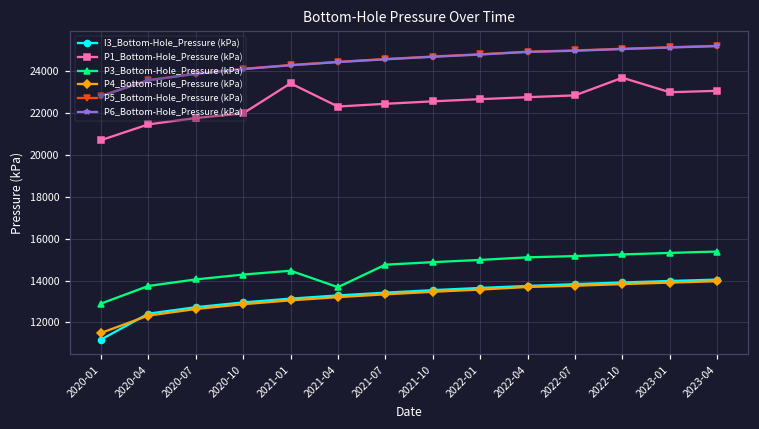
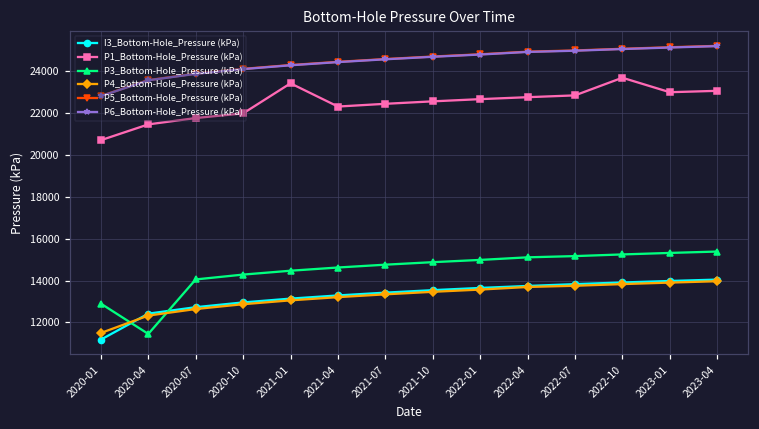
  {
    "I3_Bottom-Hole_Pressure (kPa)": {
      "2020-01": 11200
    },
    "P1_Bottom-Hole_Pressure (kPa)": {
      "2020-01": 20700,
      "2021-01": 23400,
      "2021-04": 22300,
      "2021-07": 22400,
      "2021-10": 22600,
      "2022-01": 22700,
      "2022-04": 22800,
      "2022-07": 22800,
      "2022-10": 23700,
      "2023-01": 23000,
      "2023-04": 23100
    },
    "P3_Bottom-Hole_Pressure (kPa)": {
      "2020-01": 12900,
-     "2020-04": 13700,
+     "2020-04": 11500,
      "2020-07": 14100,
      "2020-10": 14300,
      "2021-01": 14500,
-     "2021-04": 13700,
+     "2021-04": 14600,
      "2021-07": 14800,
      "2021-10": 14900,
      "2022-01": 15000,
      "2022-04": 15100,
      "2022-07": 15200,
      "2022-10": 15200,
      "2023-01": 15300,
      "2023-04": 15400
    },
    "P4_Bottom-Hole_Pressure (kPa)": {
      "2020-01": 11500
    }
  }
